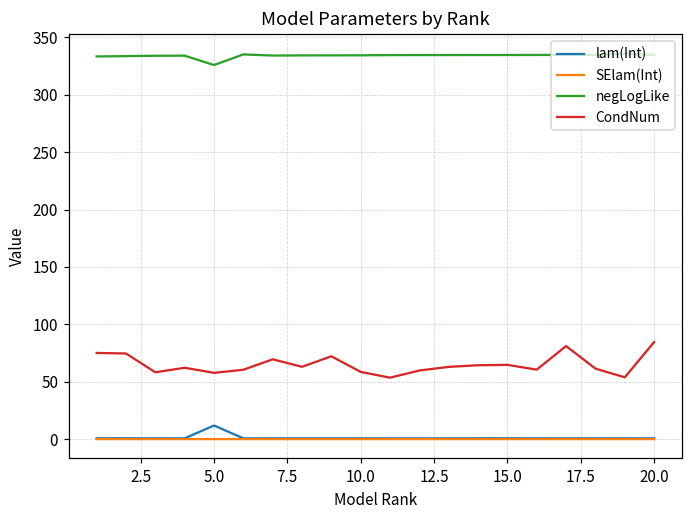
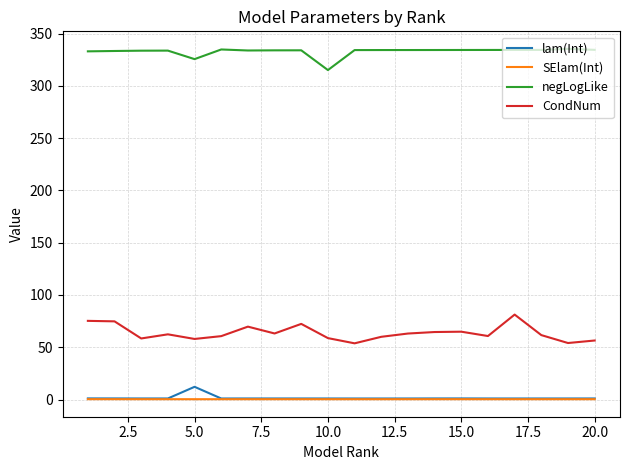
  {
    "lam(Int)": {
      "5.0": 12
    },
    "SElam(Int)": {
      "5.0": 0
    },
    "negLogLike": {
      "5.0": 326,
-     "10.0": 334,
+     "10.0": 315,
      "15.0": 334
    },
    "CondNum": {
      "5.0": 58,
      "10.0": 59,
      "15.0": 65,
-     "20.0": 85
+     "20.0": 56
    }
  }
